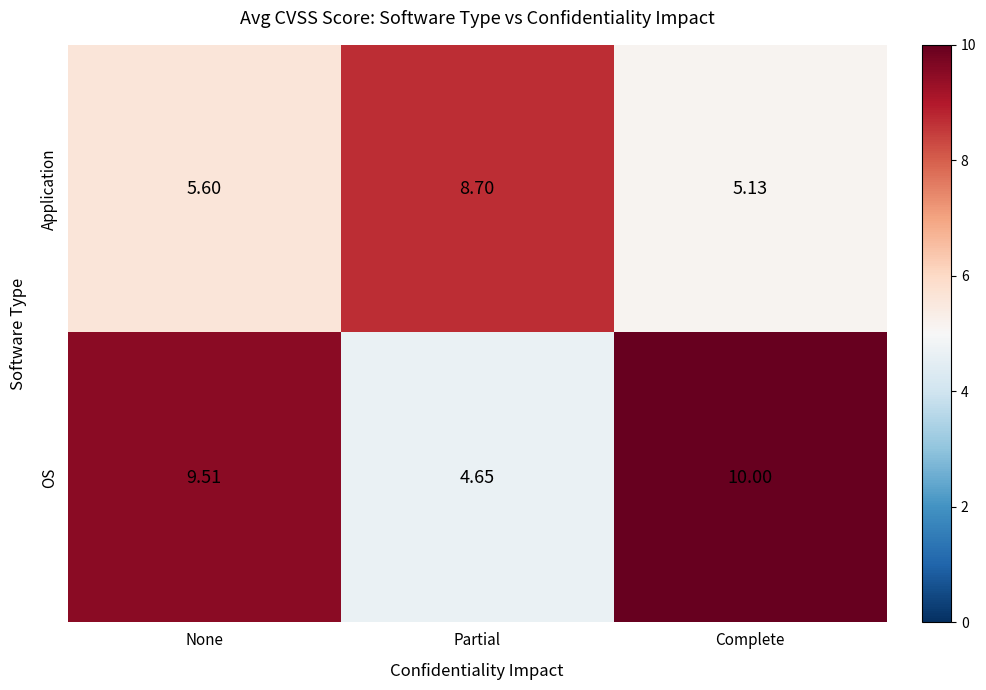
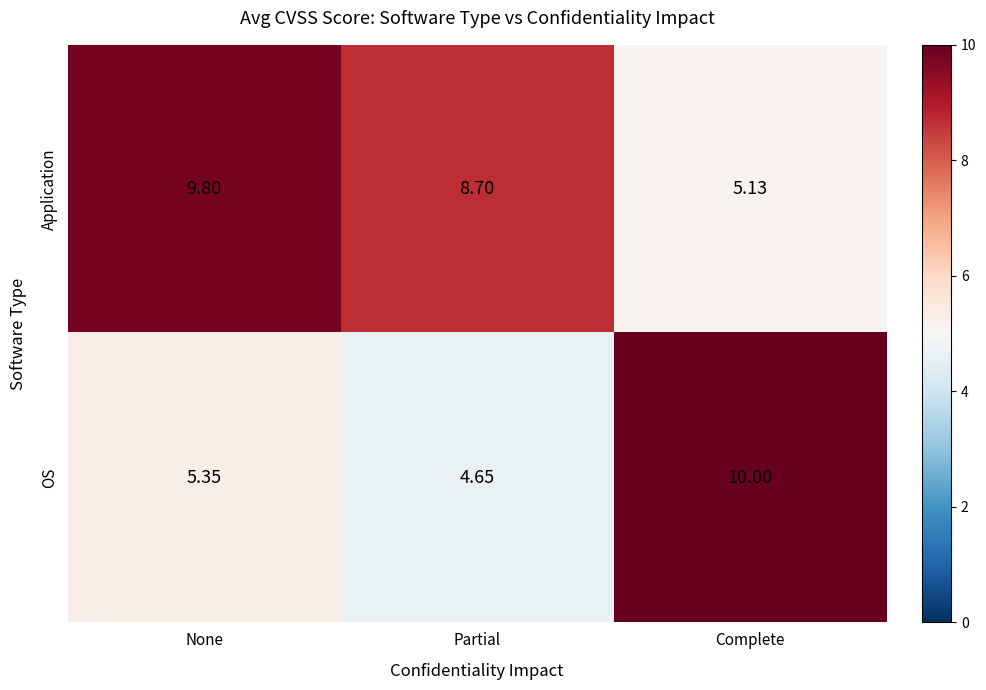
  {
    "Application": {
-     "None": 5.60,
+     "None": 9.80,
      "Partial": 8.70,
      "Complete": 5.13
    },
    "OS": {
-     "None": 9.51,
+     "None": 5.35,
      "Partial": 4.65,
      "Complete": 10.00
    }
  }
